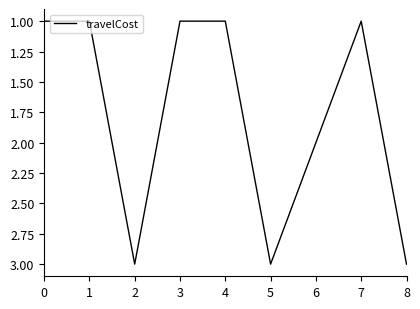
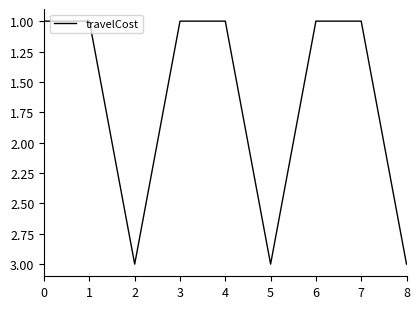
  {
    "0": 1,
    "2": 3,
    "3": 1,
    "4": 1,
    "5": 3,
-   "6": 2,
+   "6": 1,
    "7": 1,
    "8": 3
  }
